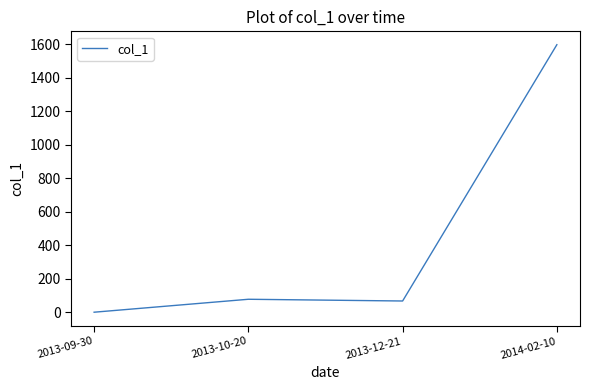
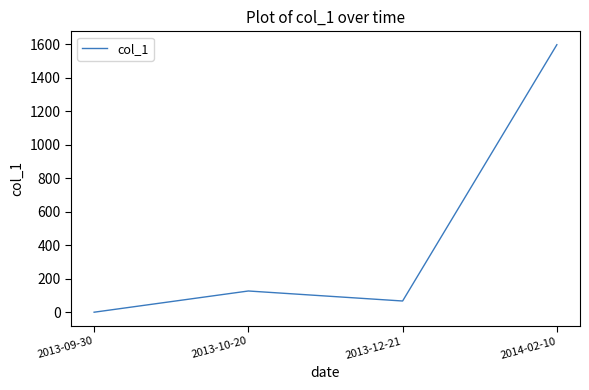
  {
    "2013-09-30": 0,
-   "2013-10-20": 80,
+   "2013-10-20": 130,
    "2013-12-21": 70,
    "2014-02-10": 1600
  }
